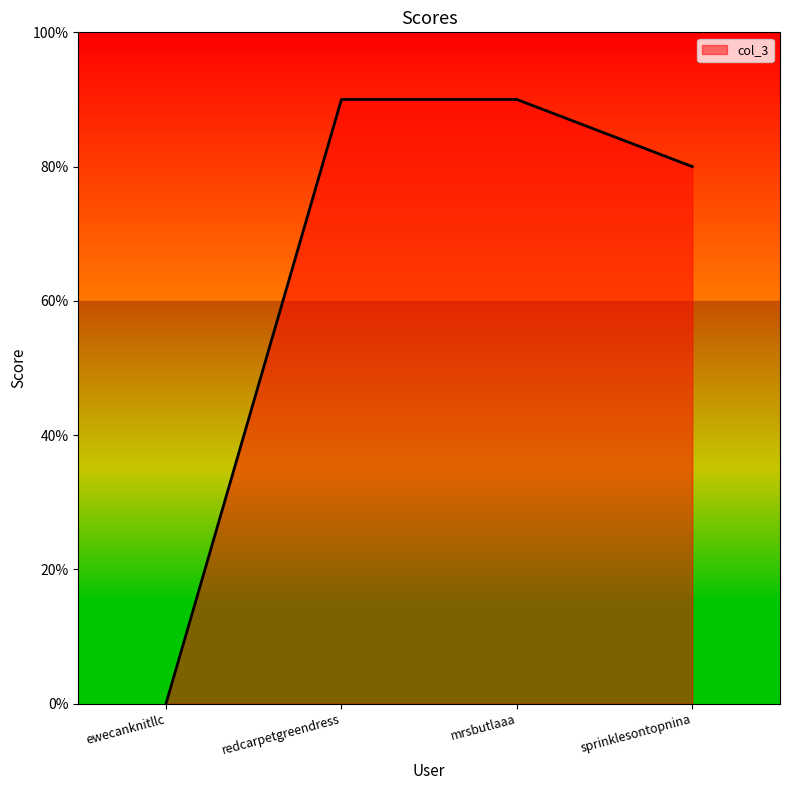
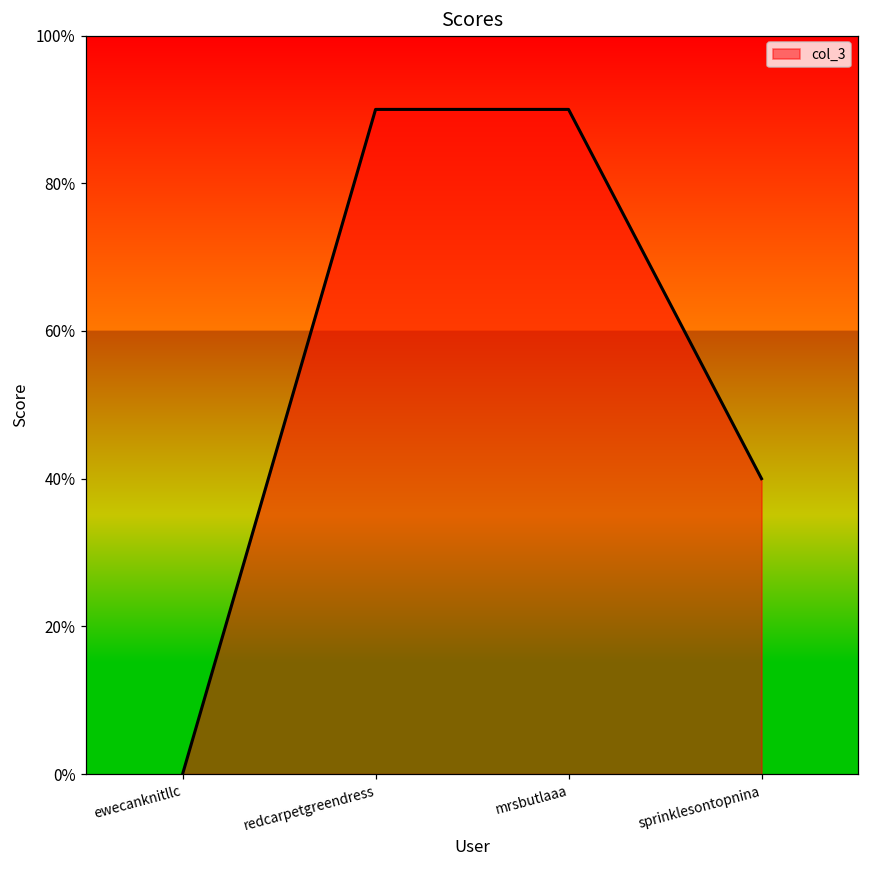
  {
    "ewecanknitllc": "0%",
    "redcarpetgreendress": "90%",
    "mrsbutlaaa": "90%",
-   "sprinklesontopnina": "80%"
+   "sprinklesontopnina": "40%"
  }
